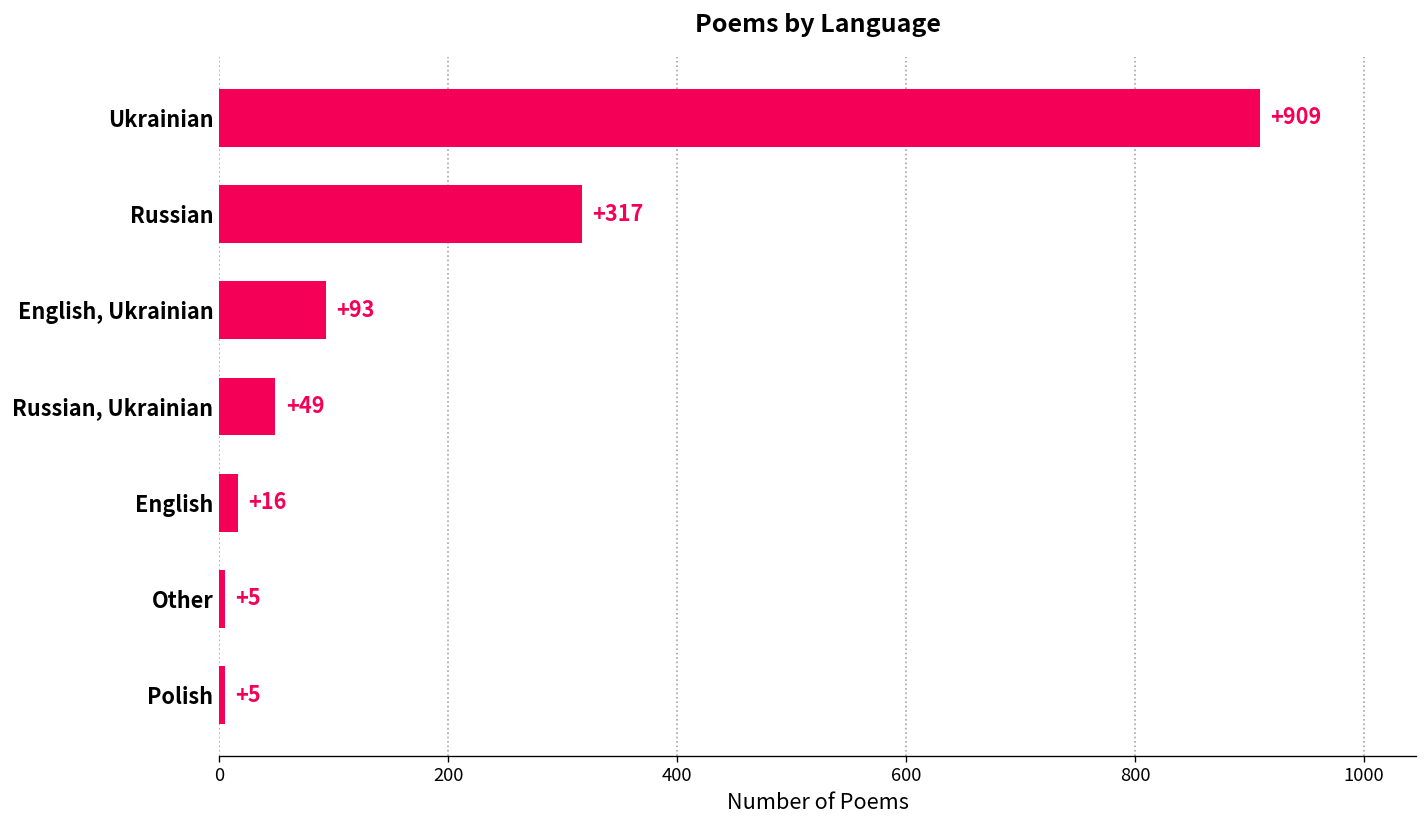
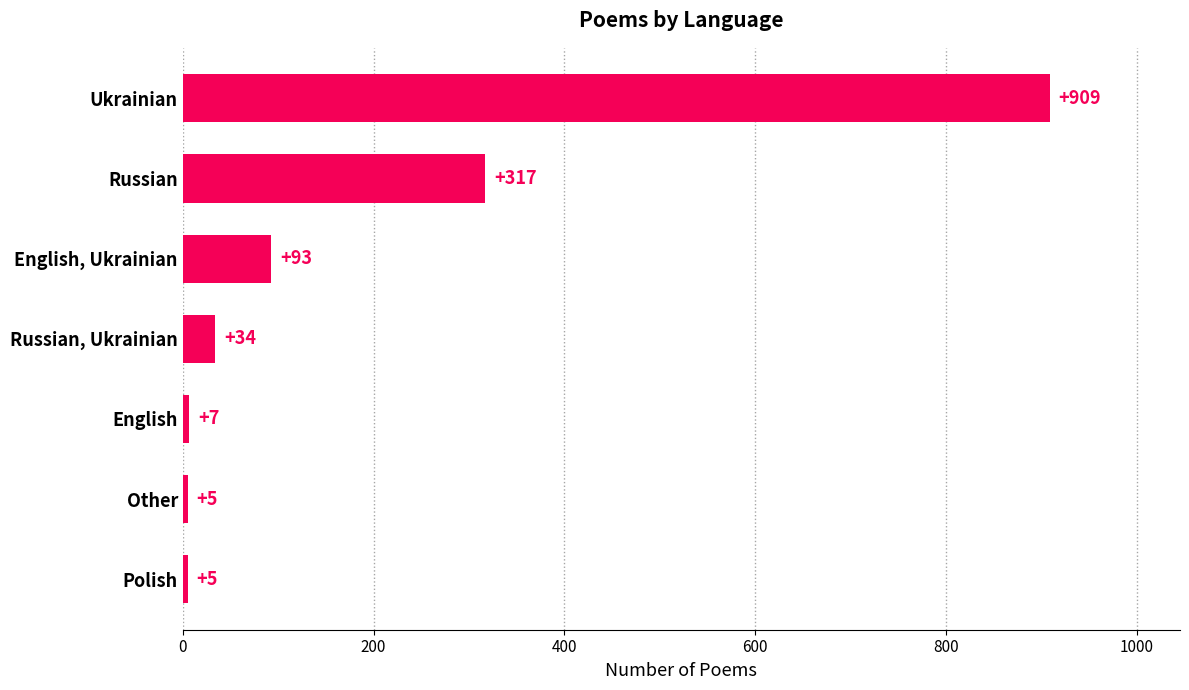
  {
    "Ukrainian": "+909",
    "Russian": "+317",
    "English, Ukrainian": "+93",
-   "Russian, Ukrainian": "+49",
-   "English": "+16",
+   "Russian, Ukrainian": "+34",
+   "English": "+7",
    "Other": "+5",
    "Polish": "+5"
  }
